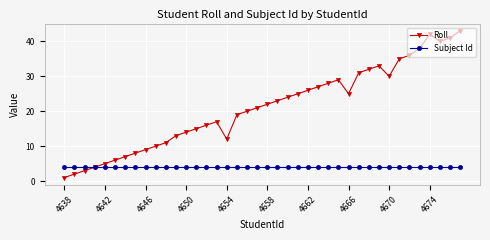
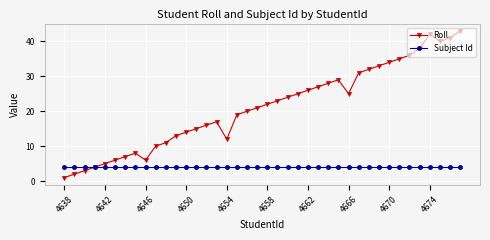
  {
    "Roll": {
      "4638": 1,
      "4642": 5,
-     "4646": 9,
+     "4646": 6,
      "4650": 14,
      "4654": 12,
      "4658": 22,
      "4662": 26,
      "4666": 25,
-     "4670": 30
+     "4670": 34
    },
    "Subject Id": {
      "4638": 4,
      "4642": 4,
      "4646": 4,
      "4650": 4,
      "4654": 4,
      "4658": 4,
      "4662": 4,
      "4666": 4,
      "4670": 4,
      "4674": 4
    }
  }
